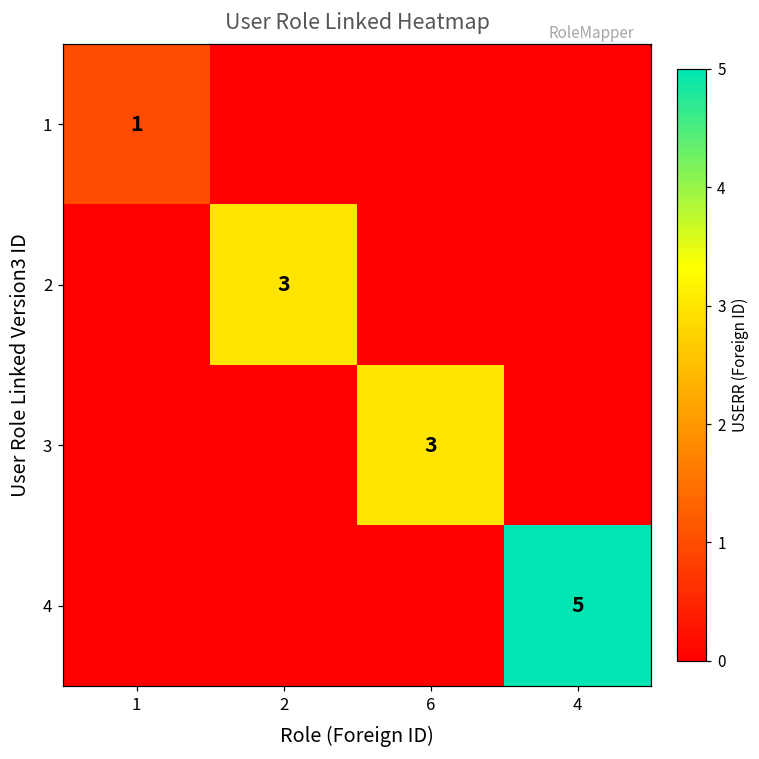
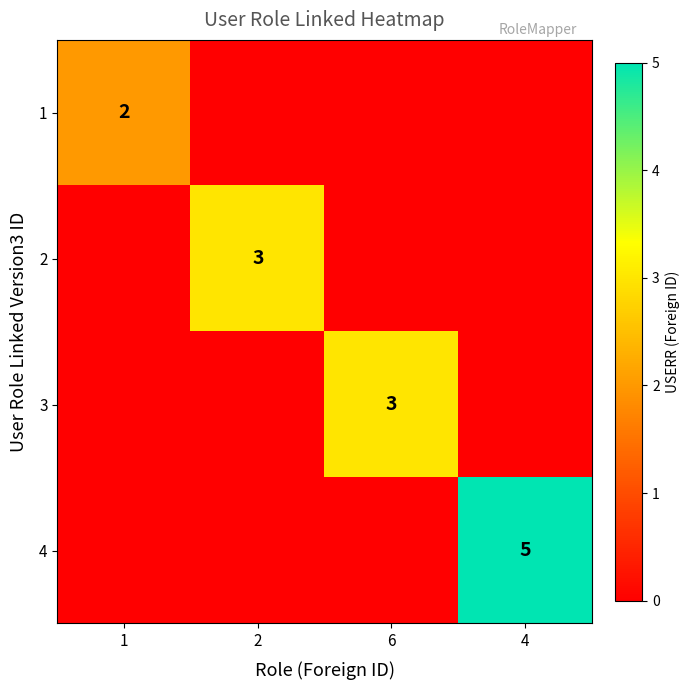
  {
    "1": {
-     "1": 1
+     "1": 2
    },
    "2": {
      "2": 3
    },
    "3": {
      "6": 3
    },
    "4": {
      "4": 5
    }
  }
